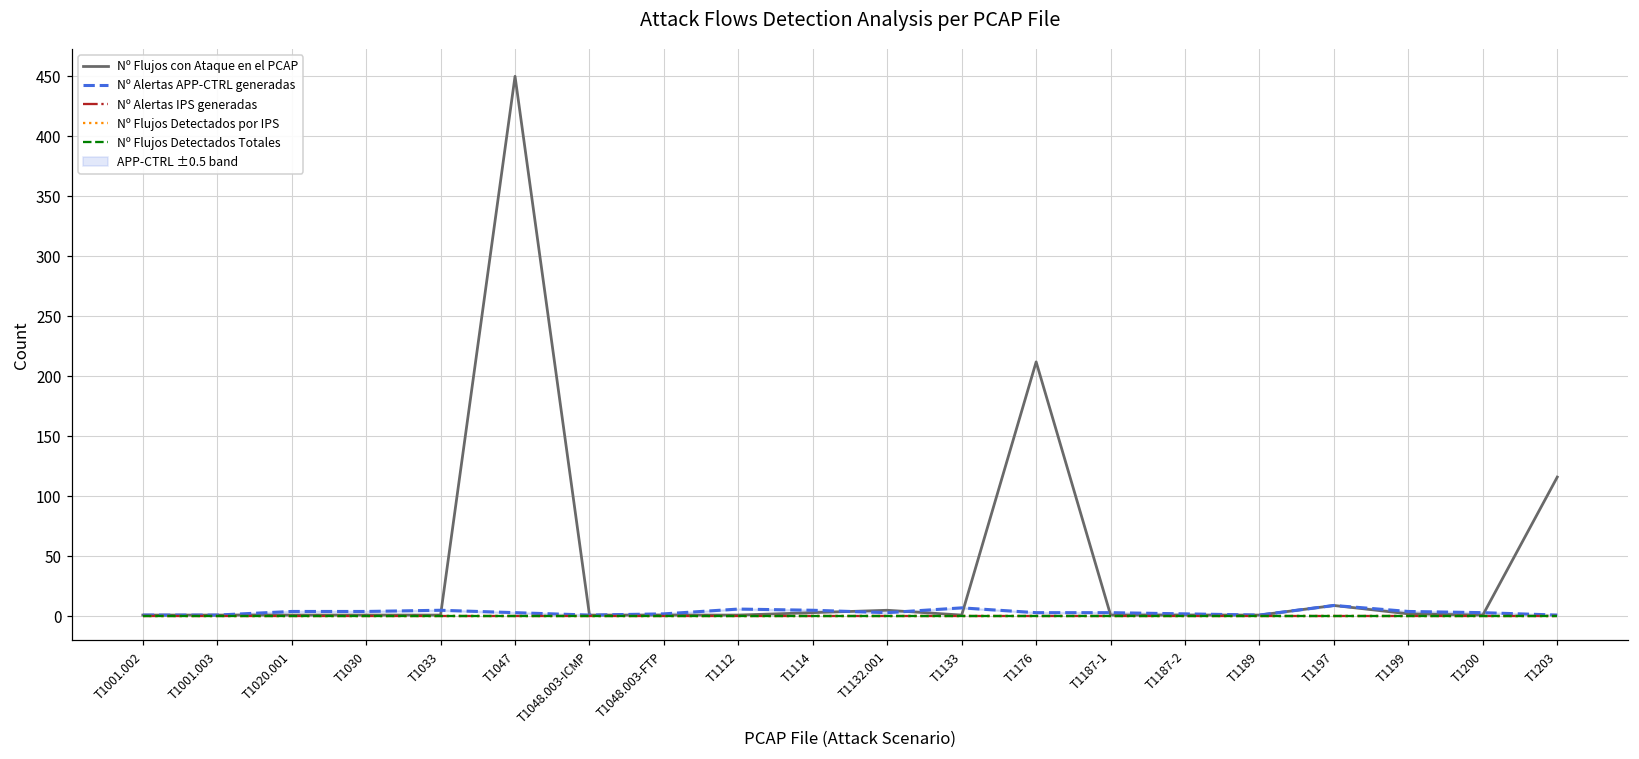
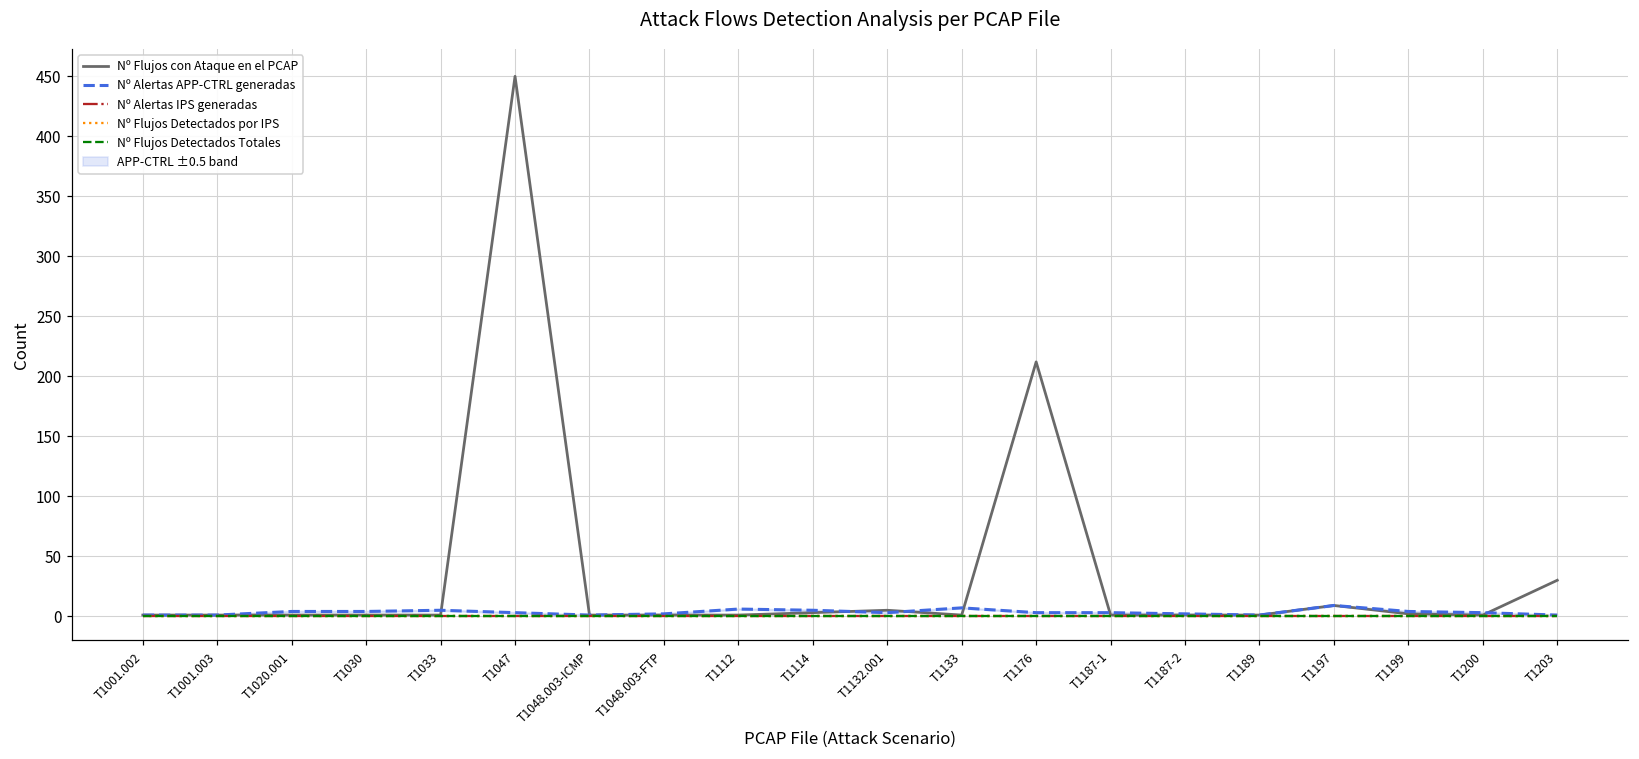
  {
    "Nº Flujos con Ataque en el PCAP": {
      "T1047": 450,
      "T1176": 212,
-     "T1203": 116
+     "T1203": 30
    },
    "Nº Flujos Detectados Totales": {
      "T1047": 0,
      "T1114": 0,
      "T1132.001": 0,
      "T1176": 0,
      "T1197": 0
    }
  }
